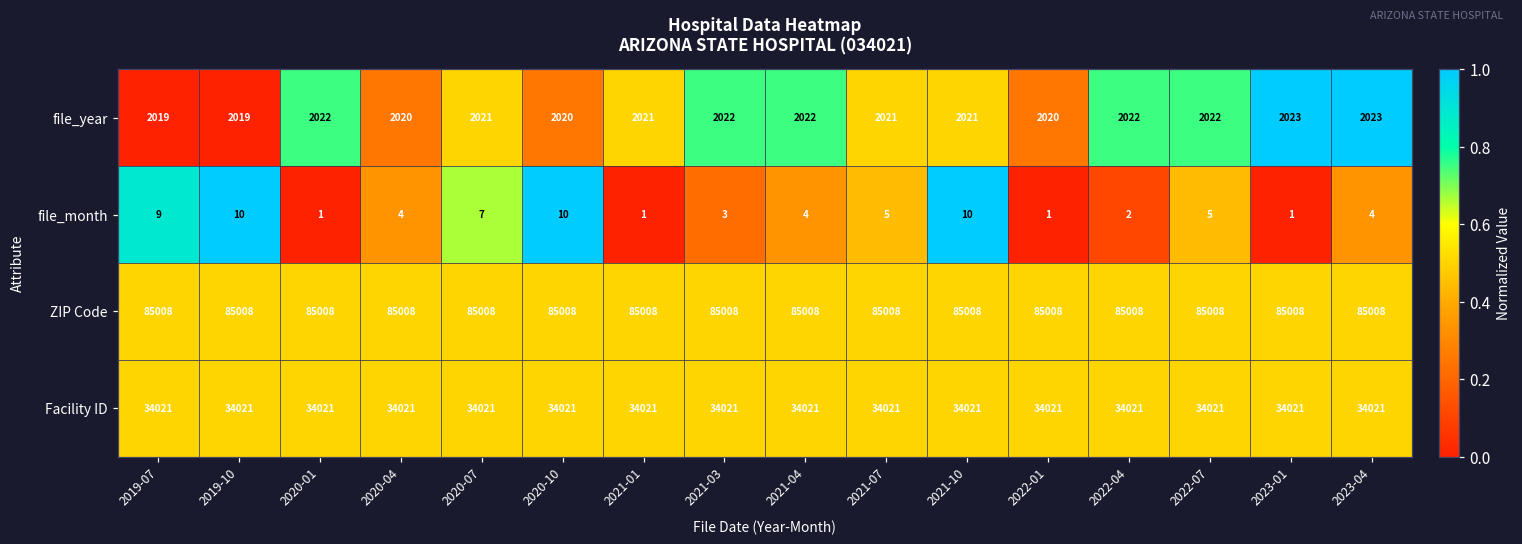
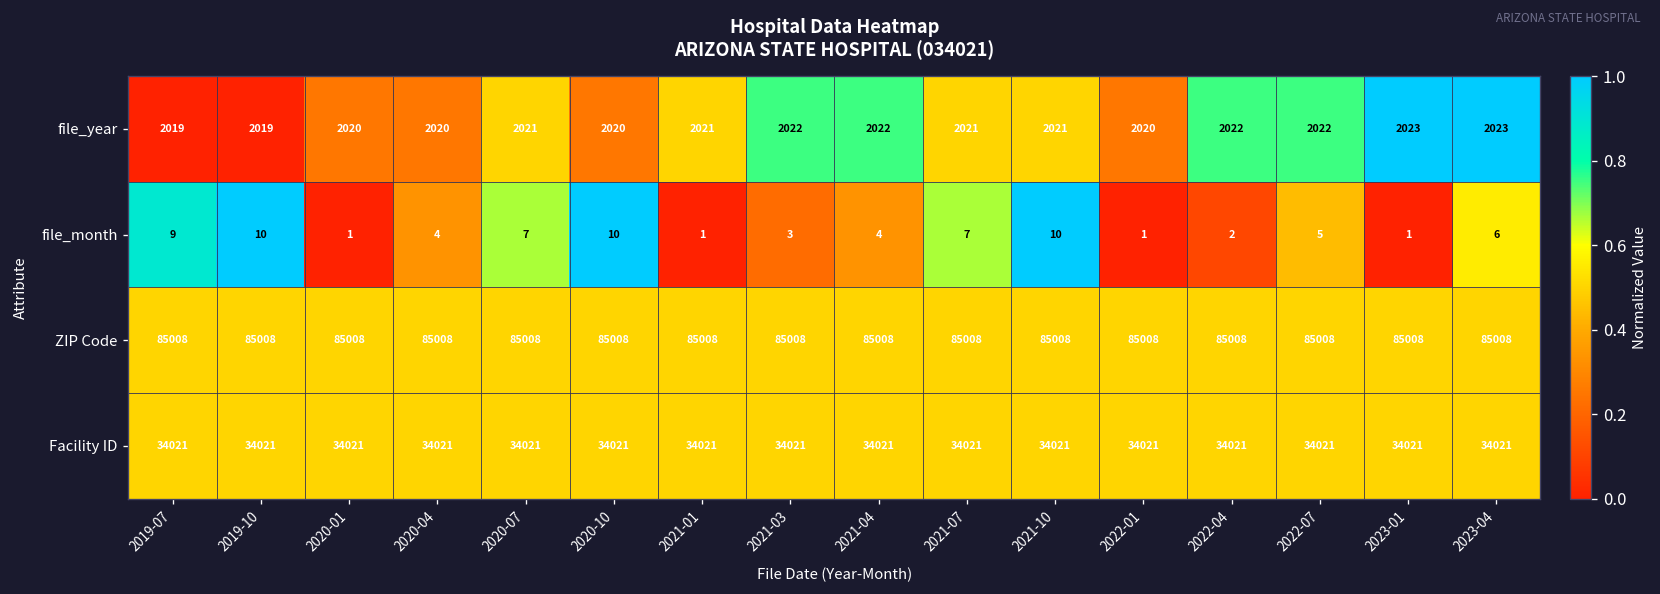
  {
    "file_year": {
      "2019-07": 2019,
      "2019-10": 2019,
-     "2020-01": 2022,
+     "2020-01": 2020,
      "2020-04": 2020,
      "2020-07": 2021,
      "2020-10": 2020,
      "2021-01": 2021,
      "2021-03": 2022,
      "2021-04": 2022,
      "2021-07": 2021,
      "2021-10": 2021,
      "2022-01": 2020,
      "2022-04": 2022,
      "2022-07": 2022,
      "2023-01": 2023,
      "2023-04": 2023
    },
    "file_month": {
      "2019-07": 9,
      "2019-10": 10,
      "2020-01": 1,
      "2020-04": 4,
      "2020-07": 7,
      "2020-10": 10,
      "2021-01": 1,
      "2021-03": 3,
      "2021-04": 4,
-     "2021-07": 5,
+     "2021-07": 7,
      "2021-10": 10,
      "2022-01": 1,
      "2022-04": 2,
      "2022-07": 5,
      "2023-01": 1,
-     "2023-04": 4
+     "2023-04": 6
    },
    "ZIP Code": {
      "2019-07": 85008,
      "2019-10": 85008,
      "2020-01": 85008,
      "2020-04": 85008,
      "2020-07": 85008,
      "2020-10": 85008,
      "2021-01": 85008,
      "2021-03": 85008,
      "2021-04": 85008,
      "2021-07": 85008,
      "2021-10": 85008,
      "2022-01": 85008,
      "2022-04": 85008,
      "2022-07": 85008,
      "2023-01": 85008,
      "2023-04": 85008
    },
    "Facility ID": {
      "2019-07": 34021,
      "2019-10": 34021,
      "2020-01": 34021,
      "2020-04": 34021,
      "2020-07": 34021,
      "2020-10": 34021,
      "2021-01": 34021,
      "2021-03": 34021,
      "2021-04": 34021,
      "2021-07": 34021,
      "2021-10": 34021,
      "2022-01": 34021,
      "2022-04": 34021,
      "2022-07": 34021,
      "2023-01": 34021,
      "2023-04": 34021
    }
  }
